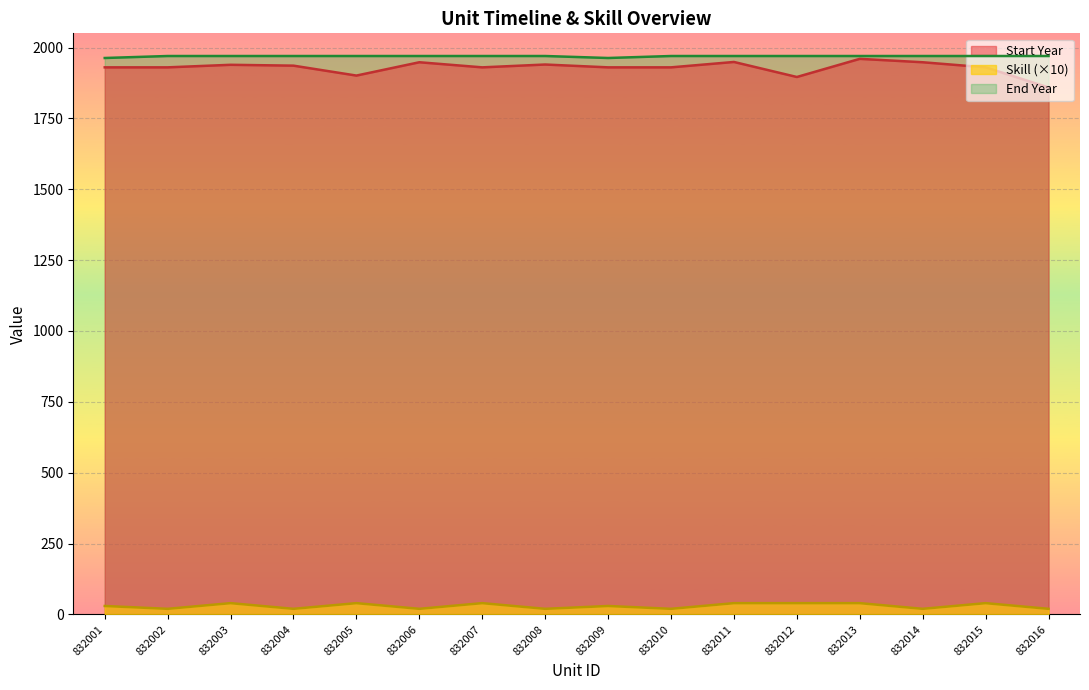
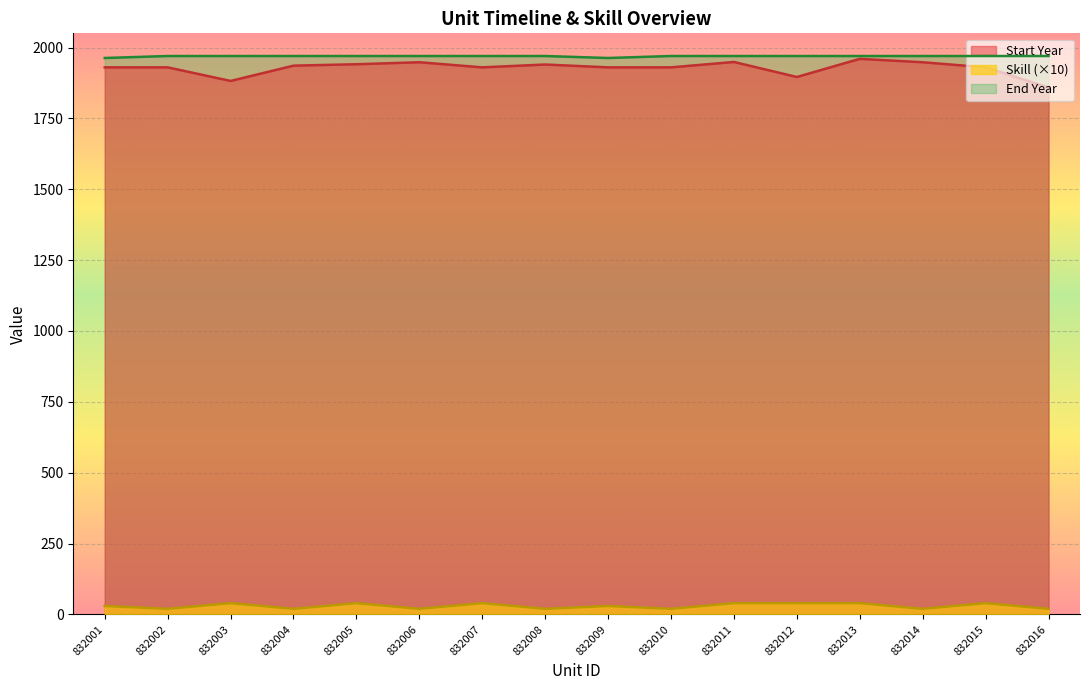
  {
    "Start Year": {
      "832001": 1930,
      "832002": 1930,
-     "832003": 1940,
+     "832003": 1880,
      "832004": 1940,
-     "832005": 1900,
+     "832005": 1940,
      "832006": 1950,
      "832007": 1930,
      "832008": 1940,
      "832009": 1930,
      "832010": 1930,
      "832011": 1950,
      "832012": 1900,
      "832013": 1960,
      "832014": 1950
    },
    "Skill (×10)": {
      "832001": 30,
      "832002": 20,
      "832003": 40,
      "832004": 20,
      "832005": 40,
      "832006": 20,
      "832007": 40,
      "832008": 20,
      "832009": 30,
      "832010": 20,
      "832011": 40,
      "832012": 40,
      "832013": 40,
      "832014": 20,
      "832015": 40,
      "832016": 20
    },
    "End Year": {
      "832001": 1960,
      "832002": 1970,
      "832003": 1970,
      "832004": 1970,
      "832005": 1970,
      "832006": 1970,
      "832007": 1970,
      "832008": 1970,
      "832009": 1960,
      "832010": 1970,
      "832011": 1970,
      "832012": 1970,
      "832013": 1970,
      "832014": 1970
    }
  }
